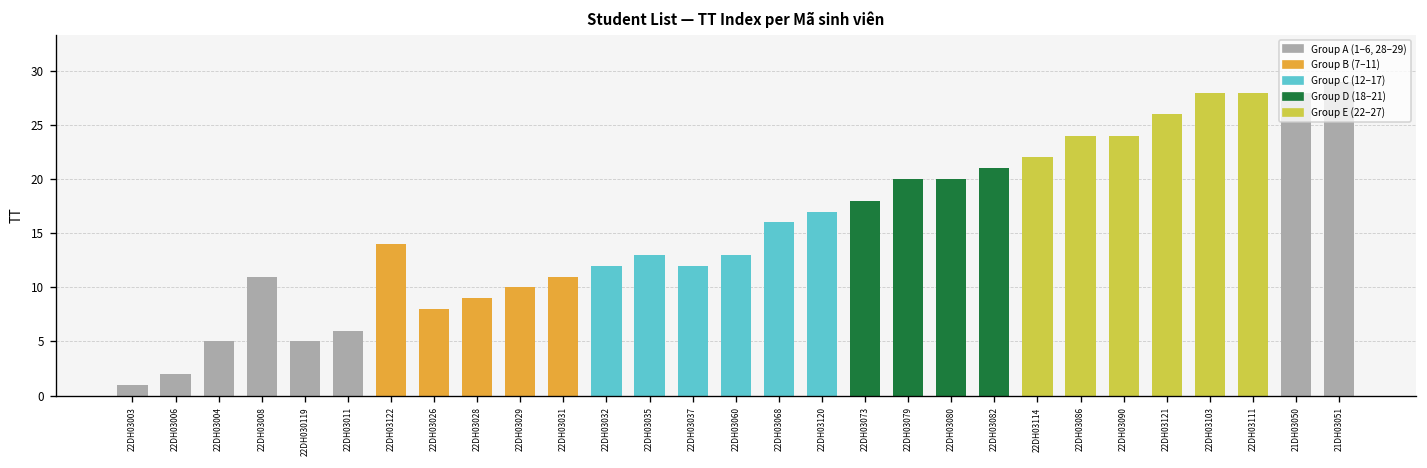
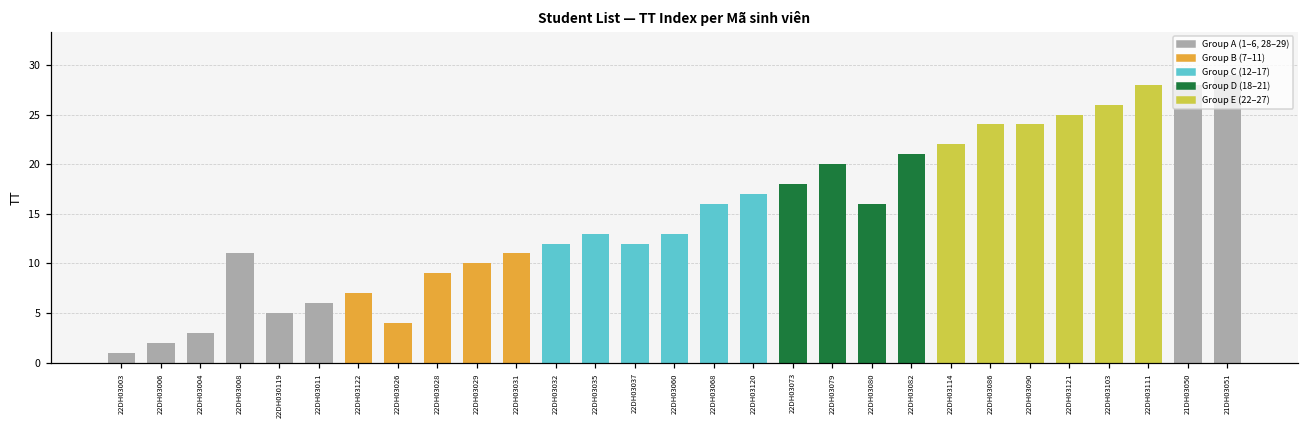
  {
    "22DH03003": 1,
    "22DH03006": 2,
-   "22DH03004": 5,
+   "22DH03004": 3,
    "22DH03008": 11,
    "22DH030119": 5,
    "22DH03011": 6,
-   "22DH03122": 14,
-   "22DH03026": 8,
+   "22DH03122": 7,
+   "22DH03026": 4,
    "22DH03028": 9,
    "22DH03029": 10,
    "22DH03031": 11,
    "22DH03032": 12,
    "22DH03035": 13,
    "22DH03037": 12,
    "22DH03060": 13,
    "22DH03068": 16,
    "22DH03120": 17,
    "22DH03073": 18,
    "22DH03079": 20,
-   "22DH03080": 20,
+   "22DH03080": 16,
    "22DH03082": 21,
    "22DH03114": 22,
    "22DH03086": 24,
    "22DH03090": 24,
-   "22DH03121": 26,
-   "22DH03103": 28,
+   "22DH03121": 25,
+   "22DH03103": 26,
    "22DH03111": 28
  }
